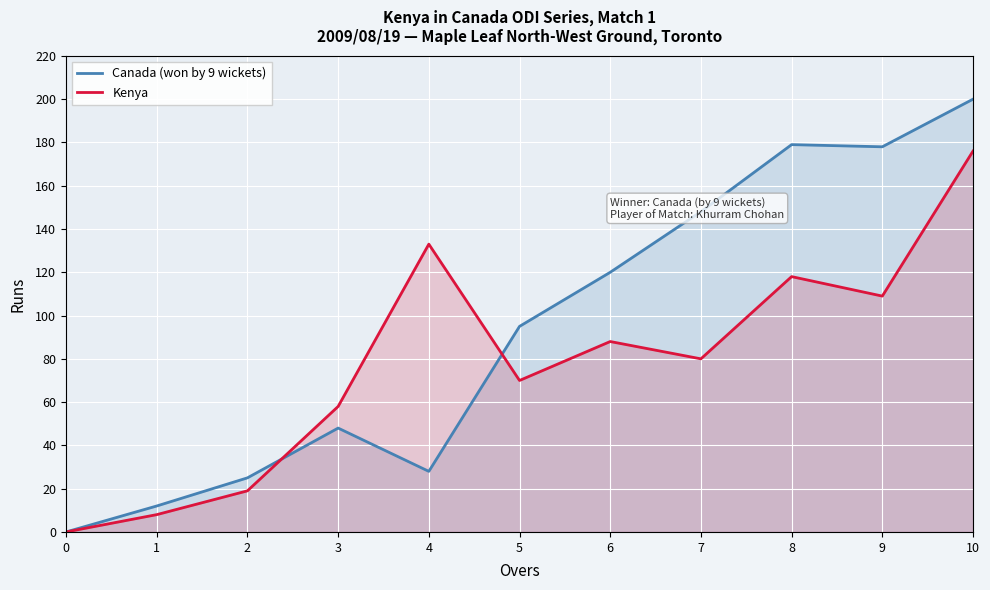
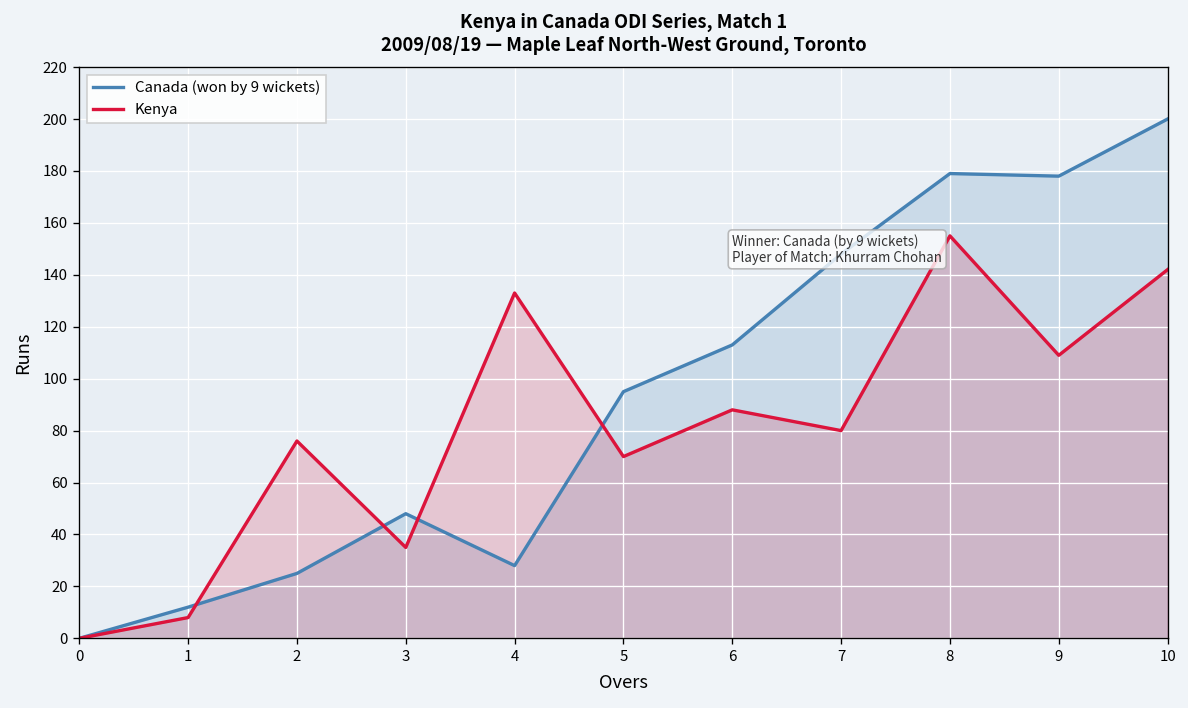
  {
    "Canada (won by 9 wickets)": {
      "1": 12,
      "2": 25,
      "3": 48,
      "4": 28,
      "5": 95,
-     "6": 120,
+     "6": 113,
      "8": 179,
      "9": 178,
      "10": 200
    },
    "Kenya": {
      "1": 8,
-     "2": 19,
-     "3": 58,
+     "2": 76,
+     "3": 35,
      "4": 133,
      "5": 70,
      "6": 88,
      "7": 80,
-     "8": 118,
+     "8": 155,
      "9": 109,
-     "10": 176
+     "10": 142
    }
  }
